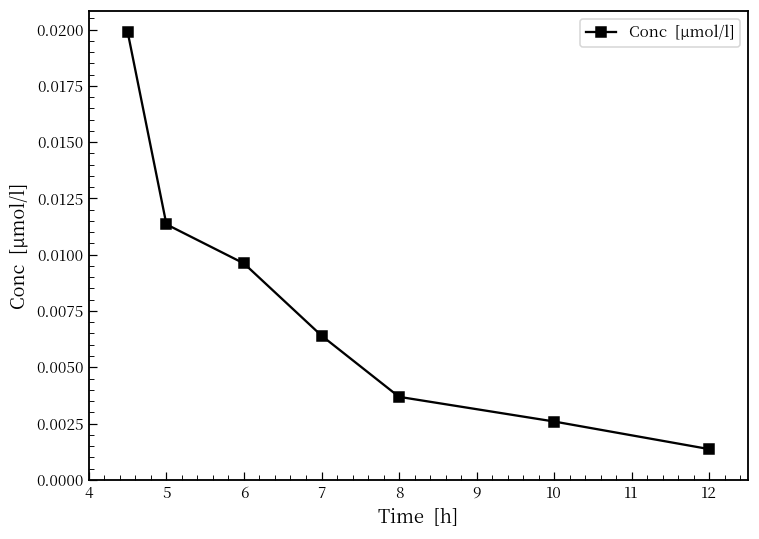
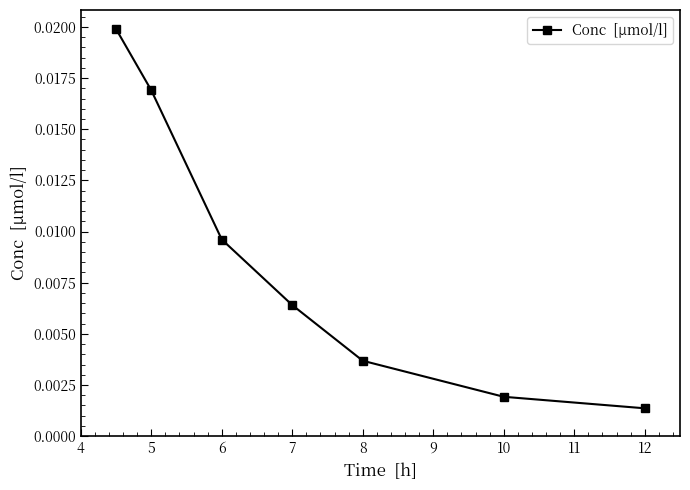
  {
-   "5": 0.0113,
+   "5": 0.0169,
    "6": 0.0096,
    "7": 0.0064,
    "8": 0.0037,
-   "10": 0.0026,
+   "10": 0.0019,
    "12": 0.0014
  }
